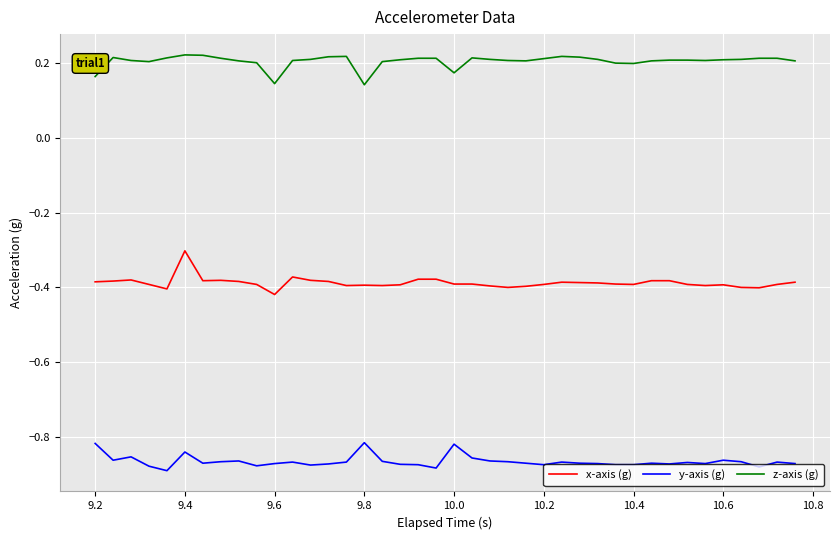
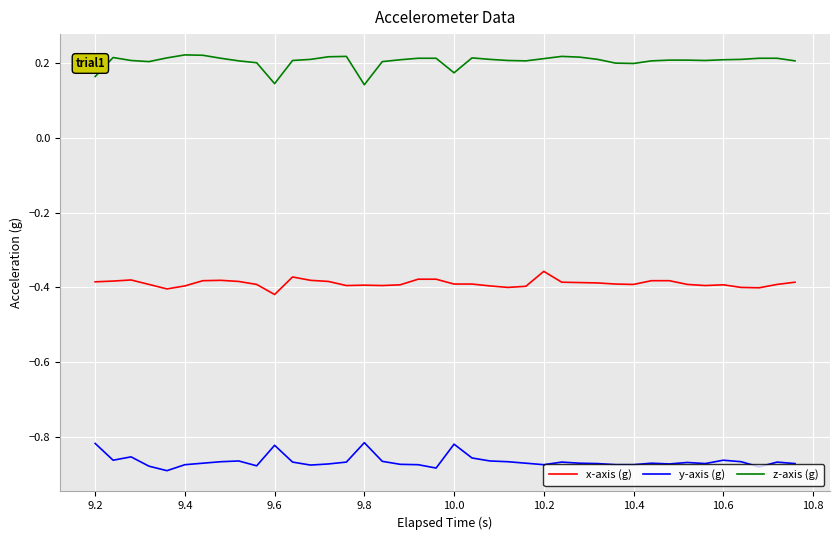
  {
    "x-axis (g)": {
      "9.2": -0.39,
-     "9.4": -0.30,
+     "9.4": -0.40,
      "9.6": -0.42,
      "9.8": -0.39,
      "10.0": -0.39,
-     "10.2": -0.39,
+     "10.2": -0.36,
      "10.4": -0.39,
      "10.6": -0.39
    },
    "y-axis (g)": {
      "9.2": -0.82,
-     "9.4": -0.84,
-     "9.6": -0.87,
+     "9.4": -0.88,
+     "9.6": -0.82,
      "9.8": -0.82,
      "10.0": -0.82,
      "10.6": -0.86
    },
    "z-axis (g)": {
      "9.2": 0.17,
      "9.4": 0.22,
      "9.6": 0.15,
      "9.8": 0.14,
      "10.0": 0.18,
      "10.2": 0.21,
      "10.4": 0.20,
      "10.6": 0.21
    }
  }
